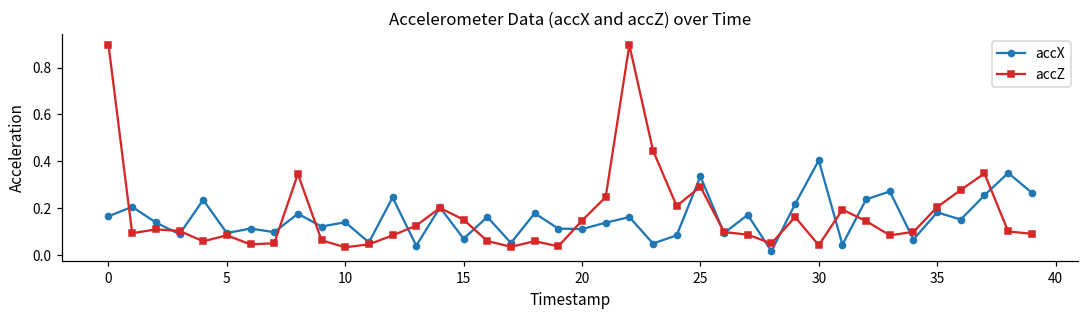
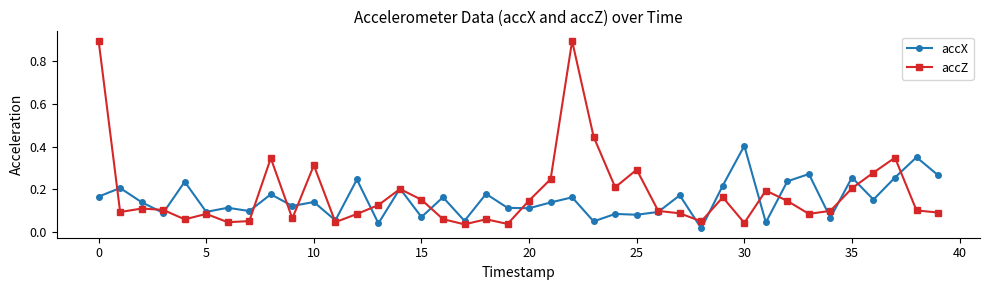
  {
    "accX": {
      "0": 0.17,
      "10": 0.14,
      "15": 0.07,
      "20": 0.11,
-     "25": 0.34,
+     "25": 0.08,
      "30": 0.40,
-     "35": 0.18
+     "35": 0.26
    },
    "accZ": {
      "0": 0.90,
-     "10": 0.03,
+     "10": 0.31,
      "15": 0.15,
      "20": 0.15,
      "25": 0.29,
      "30": 0.04,
      "35": 0.20
    }
  }
